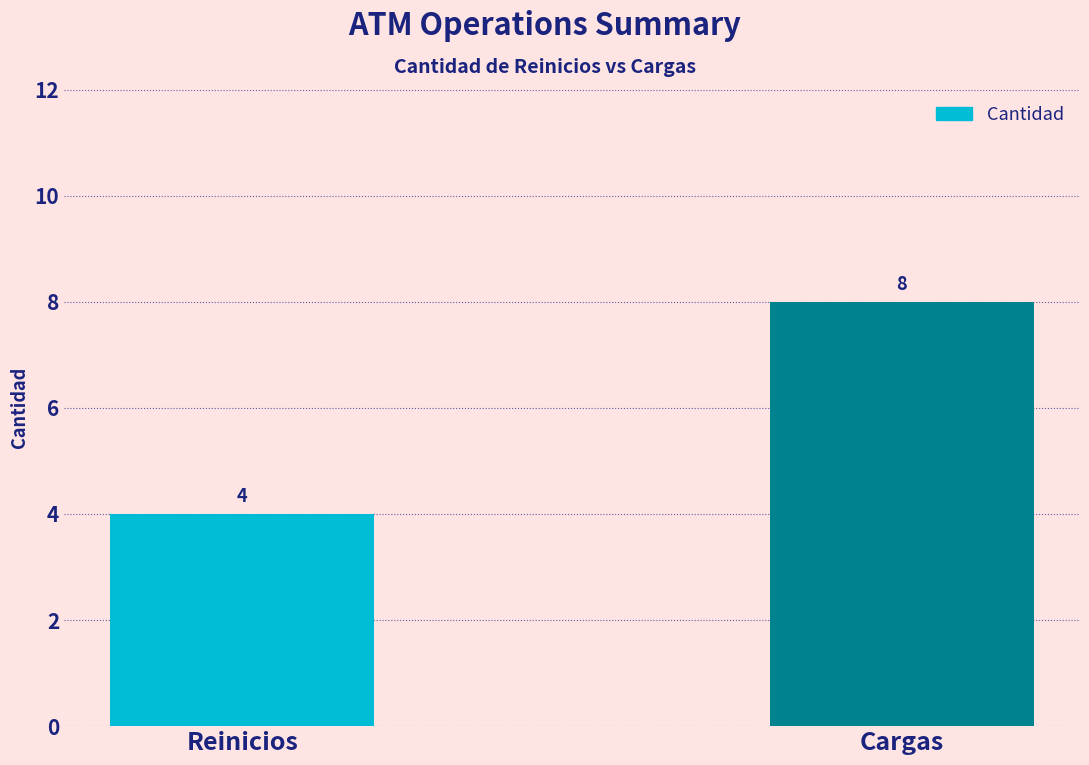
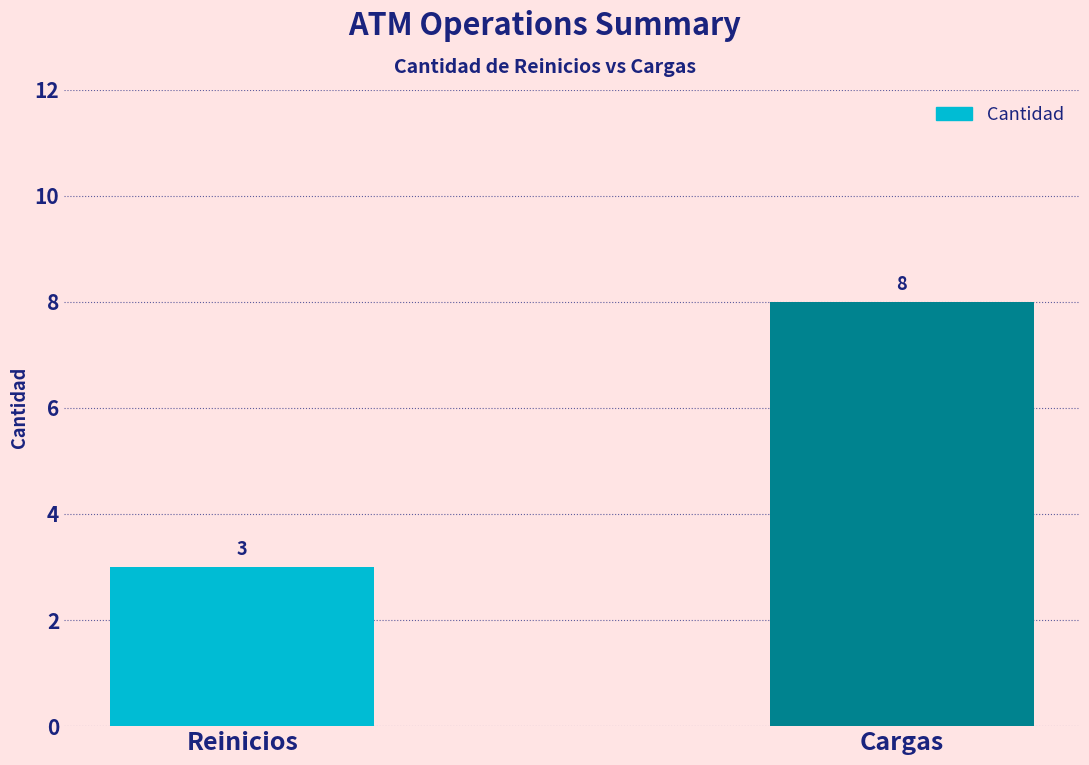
  {
-   "Reinicios": 4,
+   "Reinicios": 3,
    "Cargas": 8
  }
